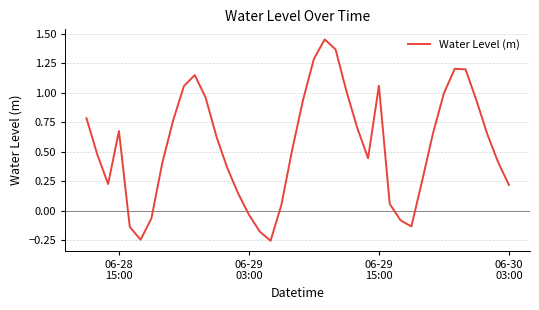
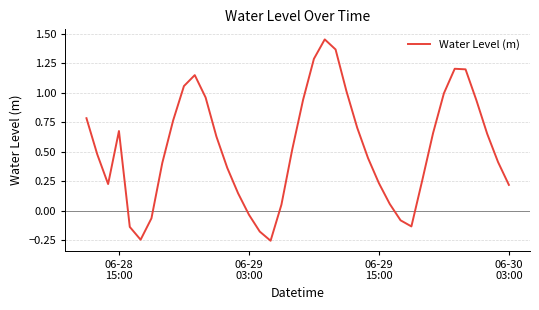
  {
    "06-28 15:00": 0.67,
    "06-29 03:00": -0.03,
-   "06-29 15:00": 1.06,
+   "06-29 15:00": 0.23,
    "06-30 03:00": 0.22
  }
